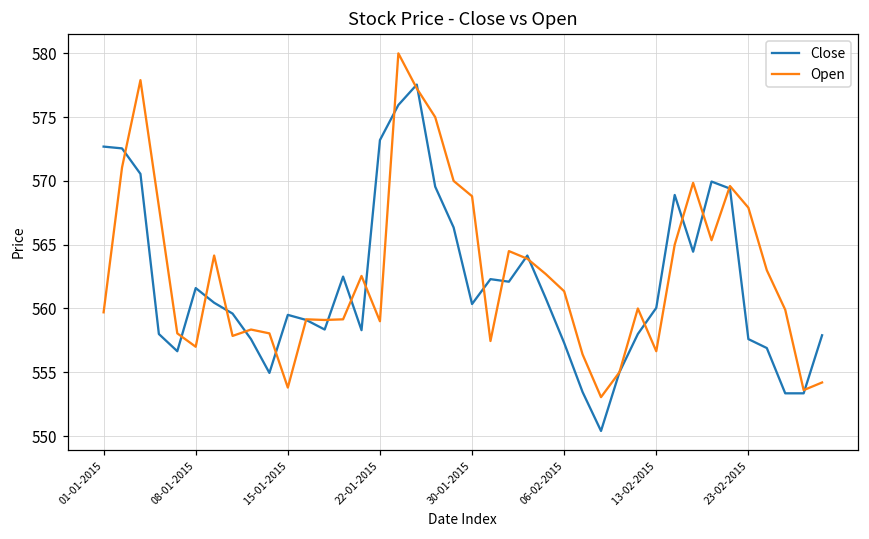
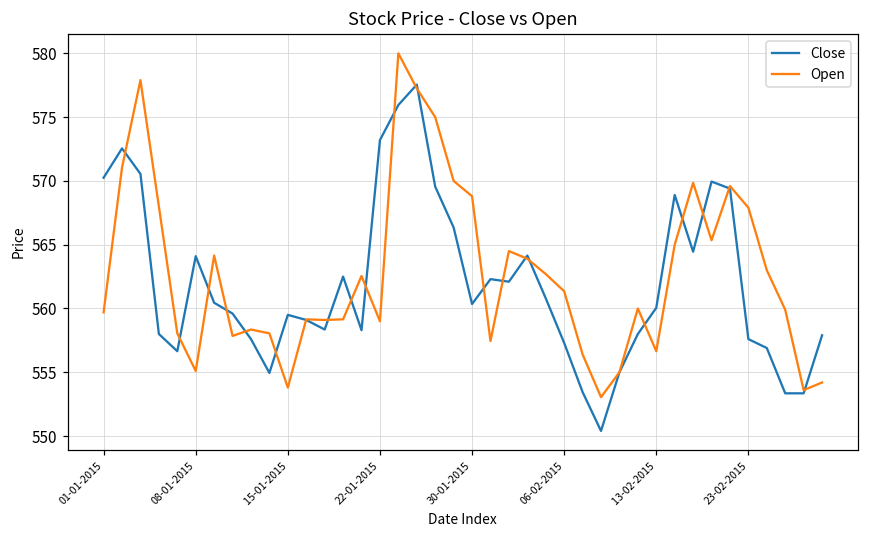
  {
    "Close": {
-     "01-01-2015": 572.7,
-     "08-01-2015": 561.6,
+     "01-01-2015": 570.3,
+     "08-01-2015": 564.1,
      "15-01-2015": 559.5,
      "22-01-2015": 573.2,
      "30-01-2015": 560.4,
      "06-02-2015": 557.3,
      "13-02-2015": 560.1,
      "23-02-2015": 557.6
    },
    "Open": {
      "01-01-2015": 559.7,
-     "08-01-2015": 557.0,
+     "08-01-2015": 555.1,
      "15-01-2015": 553.8,
      "22-01-2015": 559.0,
      "30-01-2015": 568.8,
      "06-02-2015": 561.4,
      "13-02-2015": 556.7,
      "23-02-2015": 567.9
    }
  }
